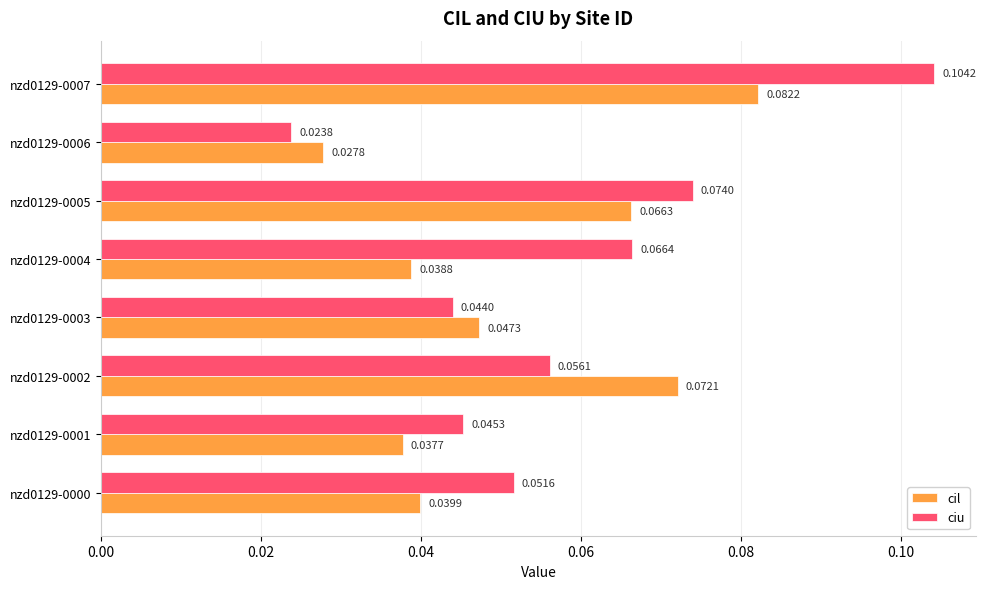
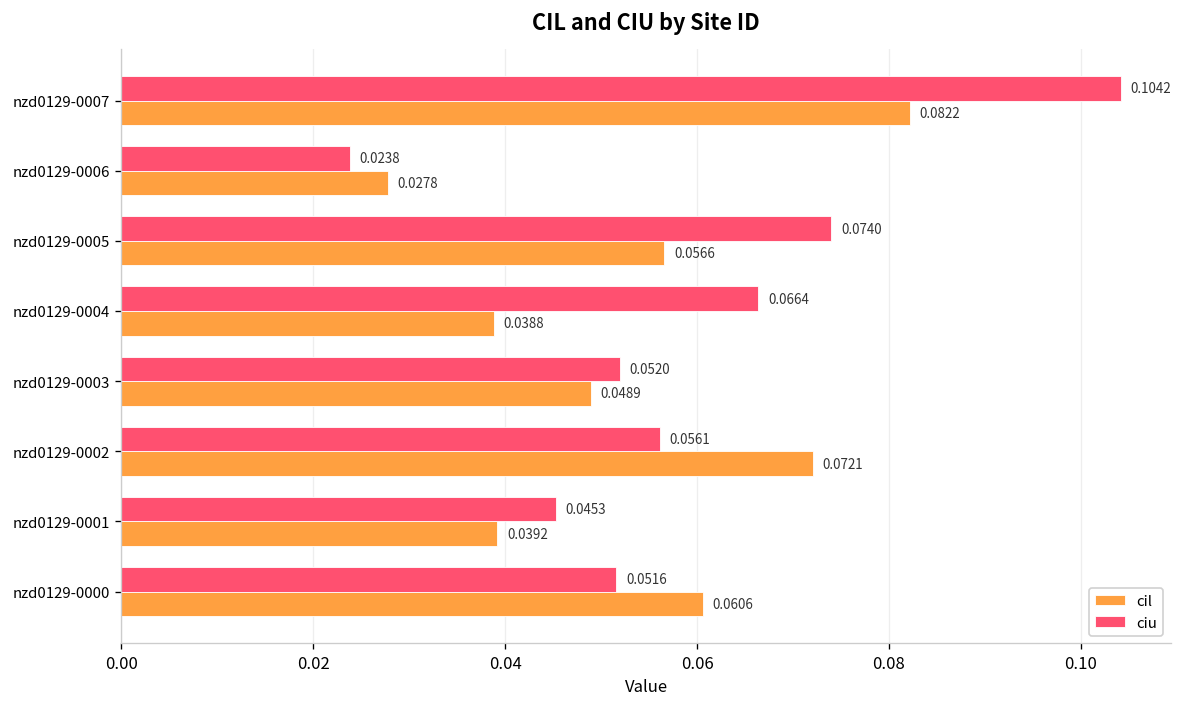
  {
    "cil": {
      "nzd0129-0007": 0.0822,
      "nzd0129-0006": 0.0278,
-     "nzd0129-0005": 0.0663,
+     "nzd0129-0005": 0.0566,
      "nzd0129-0004": 0.0388,
-     "nzd0129-0003": 0.0473,
+     "nzd0129-0003": 0.0489,
      "nzd0129-0002": 0.0721,
-     "nzd0129-0001": 0.0377,
-     "nzd0129-0000": 0.0399
+     "nzd0129-0001": 0.0392,
+     "nzd0129-0000": 0.0606
    },
    "ciu": {
      "nzd0129-0007": 0.1042,
      "nzd0129-0006": 0.0238,
      "nzd0129-0005": 0.0740,
      "nzd0129-0004": 0.0664,
-     "nzd0129-0003": 0.0440,
+     "nzd0129-0003": 0.0520,
      "nzd0129-0002": 0.0561,
      "nzd0129-0001": 0.0453,
      "nzd0129-0000": 0.0516
    }
  }
